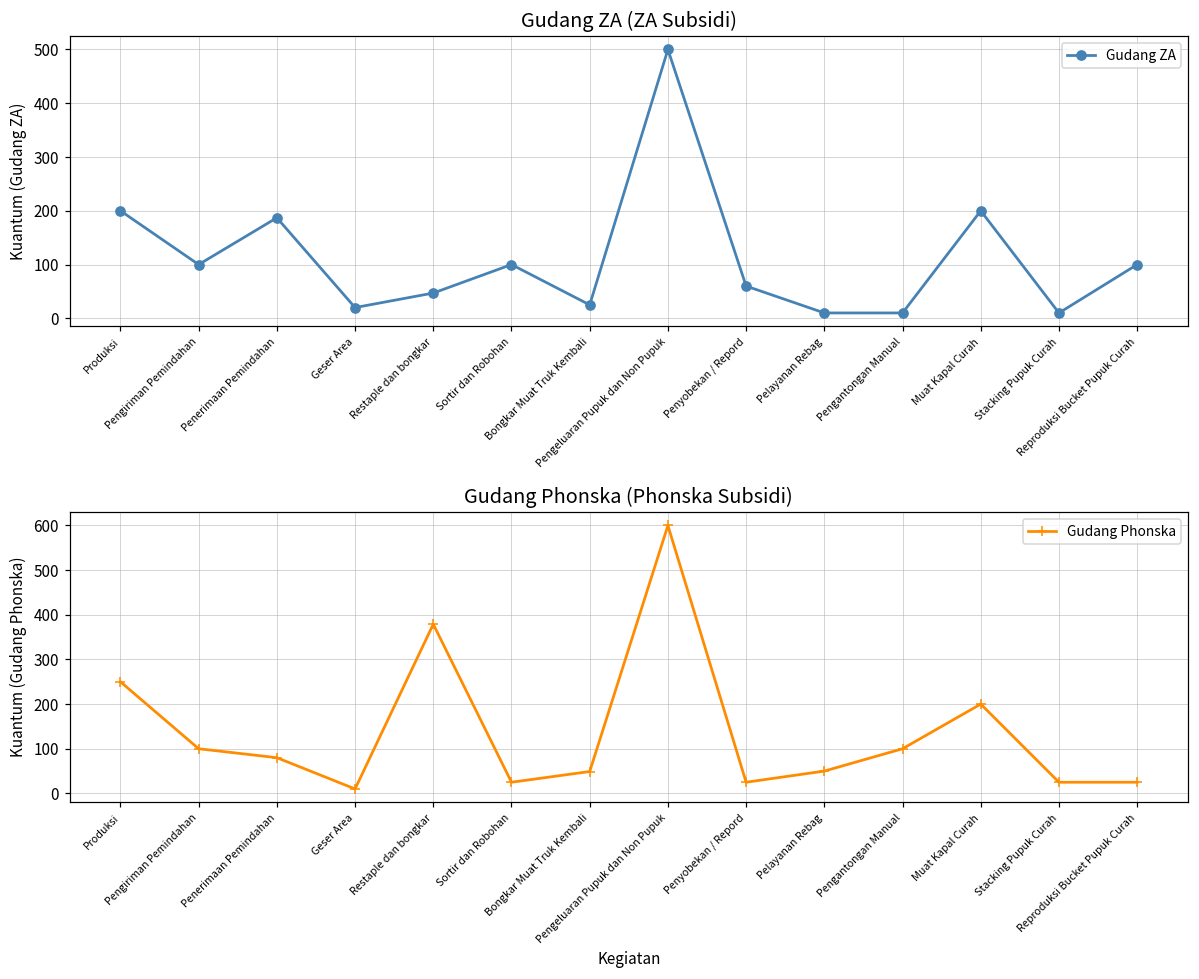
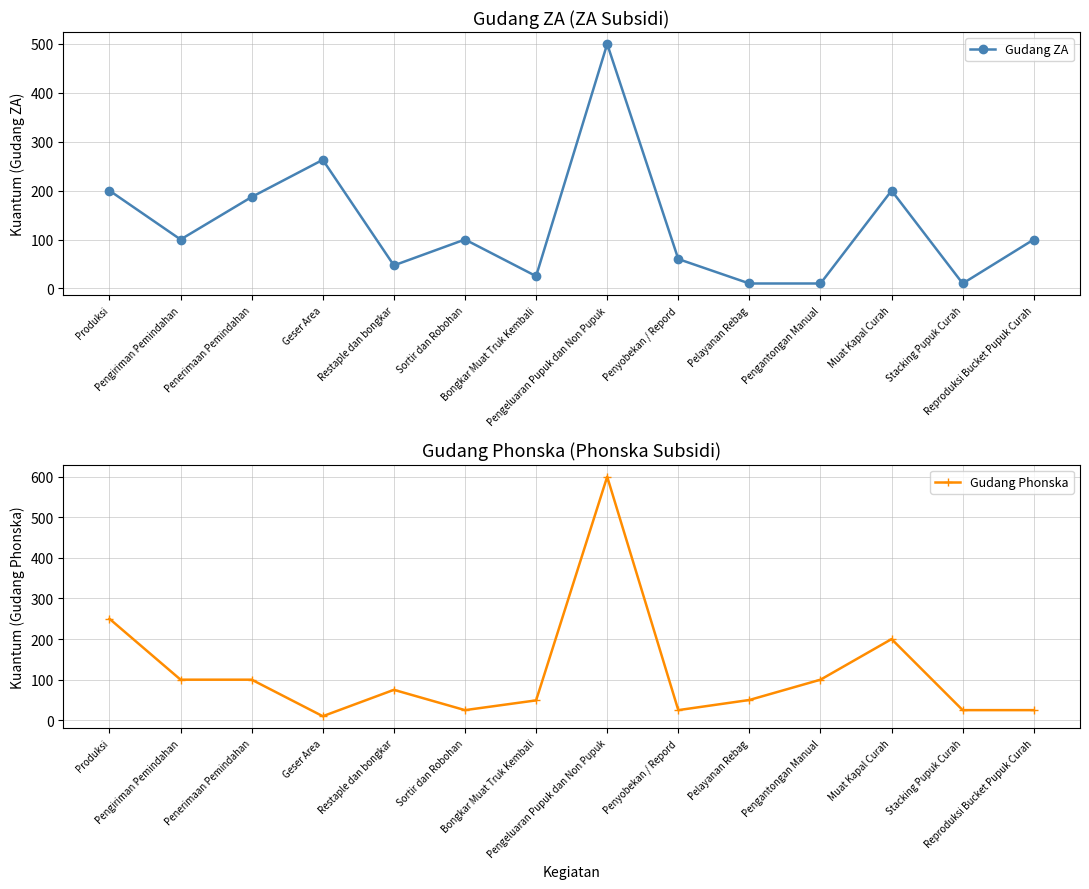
  {
    "Gudang ZA (ZA Subsidi)": {
      "Produksi": 200,
      "Pengiriman Pemindahan": 100,
      "Penerimaan Pemindahan": 190,
-     "Geser Area": 20,
+     "Geser Area": 260,
      "Restaple dan bongkar": 50,
      "Sortir dan Robohan": 100,
      "Bongkar Muat Truk Kembali": 30,
      "Pengeluaran Pupuk dan Non Pupuk": 500,
      "Penyobekan / Repord": 60,
      "Pelayanan Rebag": 10,
      "Pengantongan Manual": 10,
      "Muat Kapal Curah": 200,
      "Stacking Pupuk Curah": 10,
      "Reproduksi Bucket Pupuk Curah": 100
    },
    "Gudang Phonska (Phonska Subsidi)": {
      "Produksi": 250,
      "Pengiriman Pemindahan": 100,
-     "Penerimaan Pemindahan": 80,
+     "Penerimaan Pemindahan": 100,
      "Geser Area": 10,
-     "Restaple dan bongkar": 380,
+     "Restaple dan bongkar": 80,
      "Sortir dan Robohan": 30,
      "Bongkar Muat Truk Kembali": 50,
      "Pengeluaran Pupuk dan Non Pupuk": 600,
      "Penyobekan / Repord": 30,
      "Pelayanan Rebag": 50,
      "Pengantongan Manual": 100,
      "Muat Kapal Curah": 200,
      "Stacking Pupuk Curah": 30,
      "Reproduksi Bucket Pupuk Curah": 30
    }
  }
